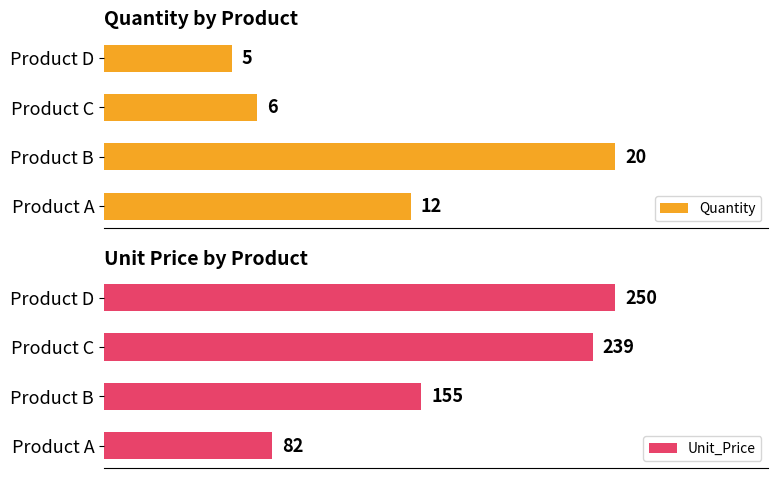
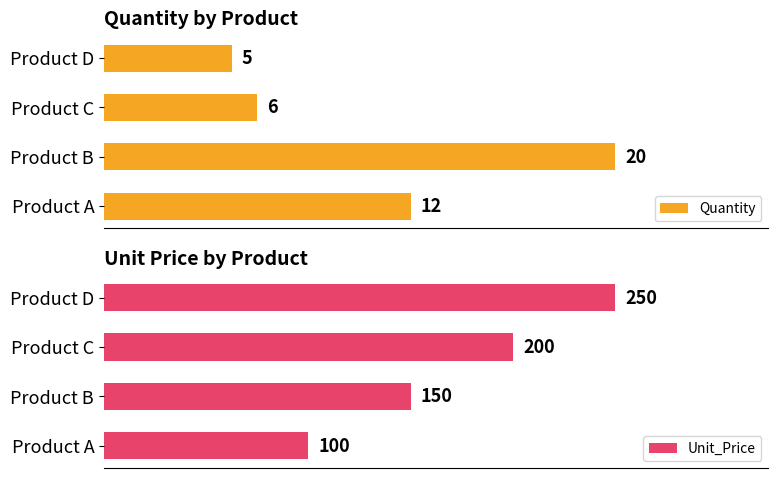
  {
    "Quantity by Product": {
      "Product D": 5,
      "Product C": 6,
      "Product B": 20,
      "Product A": 12
    },
    "Unit Price by Product": {
      "Product D": 250,
-     "Product C": 239,
-     "Product B": 155,
-     "Product A": 82
+     "Product C": 200,
+     "Product B": 150,
+     "Product A": 100
    }
  }
